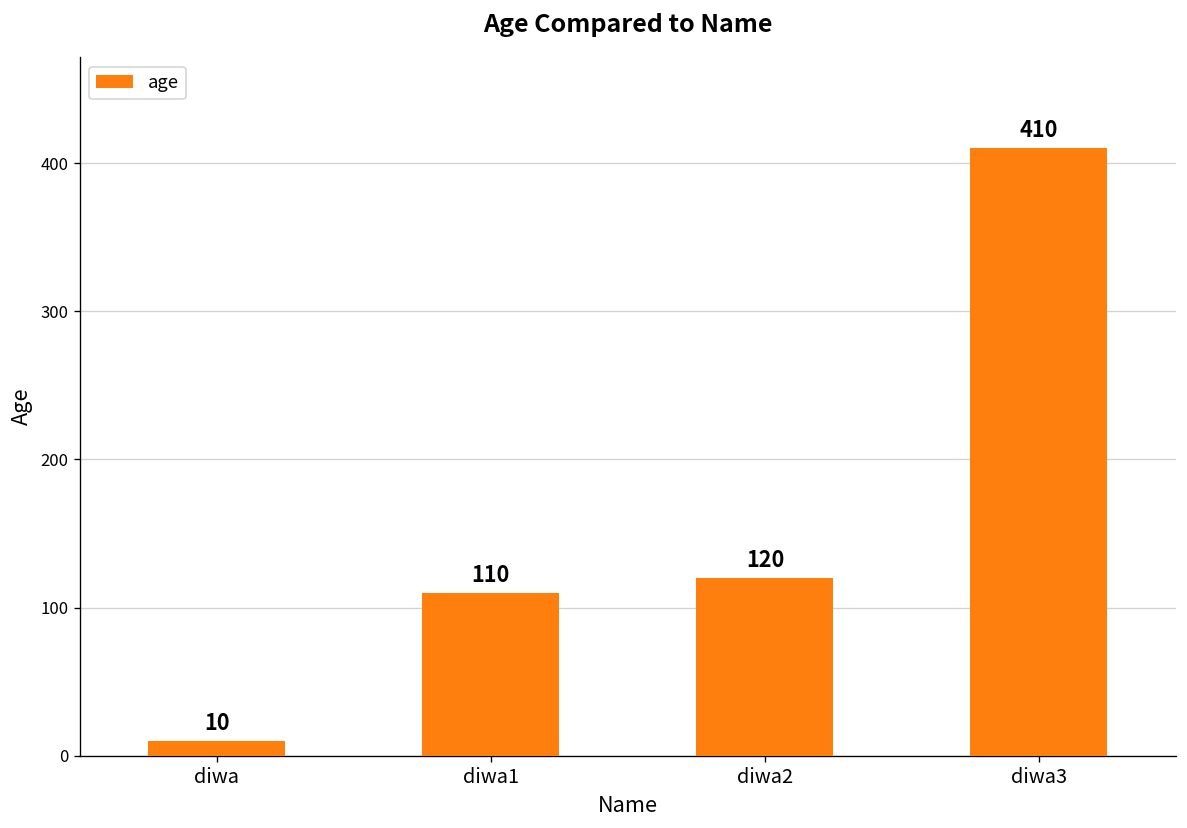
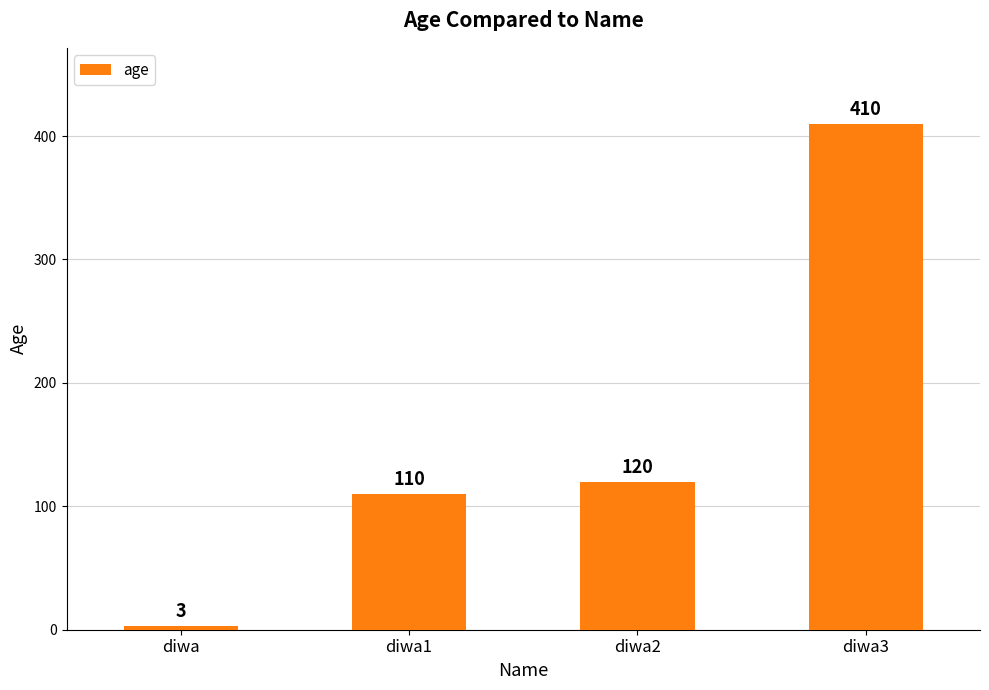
  {
-   "diwa": 10,
+   "diwa": 3,
    "diwa1": 110,
    "diwa2": 120,
    "diwa3": 410
  }
